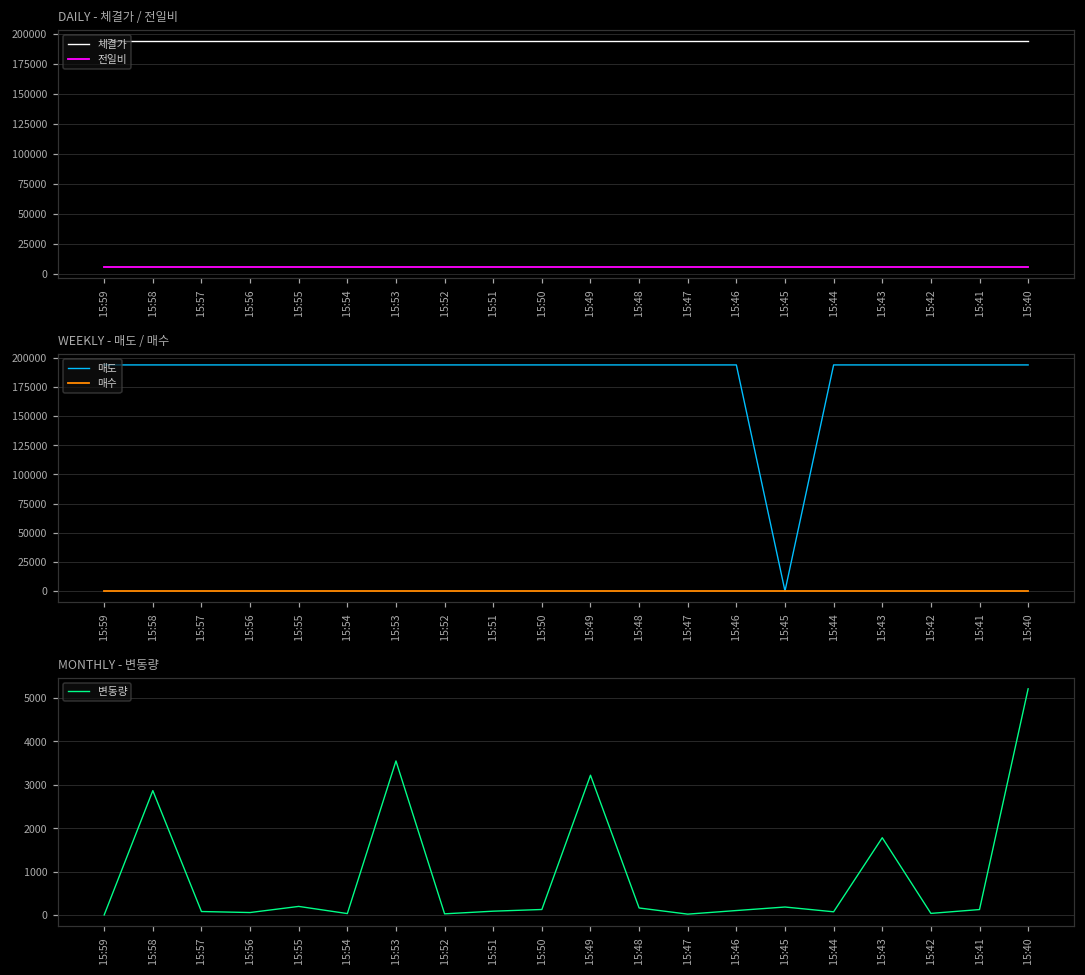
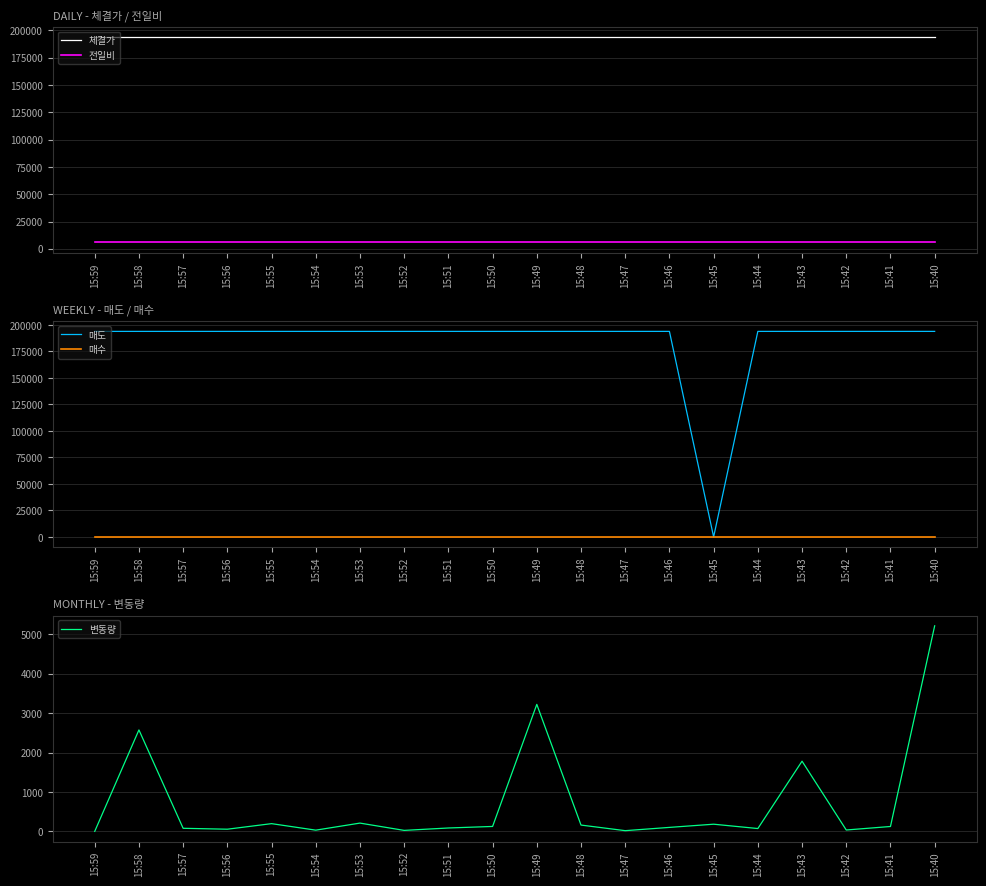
  {
    "DAILY - 체결가 / 전일비": {
      "체결가": {
        "15:58": 194000,
        "15:57": 194000,
        "15:56": 194000,
        "15:55": 194000,
        "15:54": 194000,
        "15:53": 194000,
        "15:52": 194000,
        "15:51": 194000,
        "15:50": 194000,
        "15:49": 194000,
        "15:48": 194000,
        "15:47": 194000,
        "15:46": 194000,
        "15:45": 194000,
        "15:44": 194000,
        "15:43": 194000,
        "15:42": 194000,
        "15:41": 194000,
        "15:40": 194000
      },
      "전일비": {
        "15:59": 6000,
        "15:58": 6000,
        "15:57": 6000,
        "15:56": 6000,
        "15:55": 6000,
        "15:54": 6000,
        "15:53": 6000,
        "15:52": 6000,
        "15:51": 6000,
        "15:50": 6000,
        "15:49": 6000,
        "15:48": 6000,
        "15:47": 6000,
        "15:46": 6000,
        "15:45": 6000,
        "15:44": 6000,
        "15:43": 6000,
        "15:42": 6000,
        "15:41": 6000,
        "15:40": 6000
      }
    },
    "WEEKLY - 매도 / 매수": {
      "매도": {
        "15:58": 194000,
        "15:57": 194000,
        "15:56": 194000,
        "15:55": 194000,
        "15:54": 194000,
        "15:53": 194000,
        "15:52": 194000,
        "15:51": 194000,
        "15:50": 194000,
        "15:49": 194000,
        "15:48": 194000,
        "15:47": 194000,
        "15:46": 194000,
        "15:44": 194000,
        "15:43": 194000,
        "15:42": 194000,
        "15:41": 194000,
        "15:40": 194000
      },
      "매수": {
        "15:59": 0,
        "15:58": 0,
        "15:57": 0,
        "15:56": 0,
        "15:55": 0,
        "15:54": 0,
        "15:53": 0,
        "15:52": 0,
        "15:51": 0,
        "15:50": 0,
        "15:49": 0,
        "15:48": 0,
        "15:47": 0,
        "15:46": 0,
        "15:44": 0,
        "15:43": 0,
        "15:42": 0,
        "15:41": 0,
        "15:40": 0
      }
    },
    "MONTHLY - 변동량": {
      "15:59": 0,
-     "15:58": 2900,
+     "15:58": 2600,
      "15:57": 100,
      "15:56": 100,
      "15:55": 200,
      "15:54": 0,
-     "15:53": 3600,
+     "15:53": 200,
      "15:52": 0,
      "15:51": 100,
      "15:50": 100,
      "15:49": 3200,
      "15:48": 200,
      "15:47": 0,
      "15:46": 100,
      "15:45": 200,
      "15:44": 100,
      "15:43": 1800,
      "15:42": 0,
      "15:41": 100,
      "15:40": 5200
    }
  }
